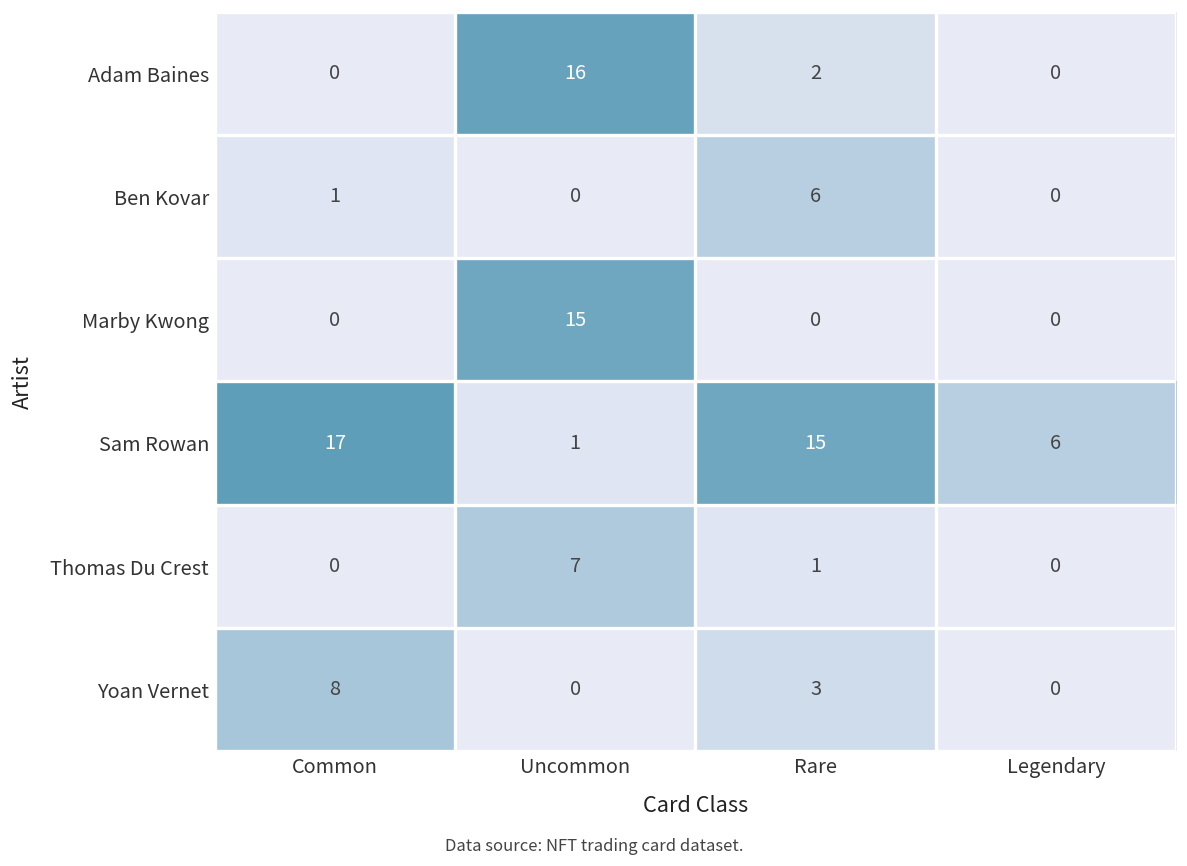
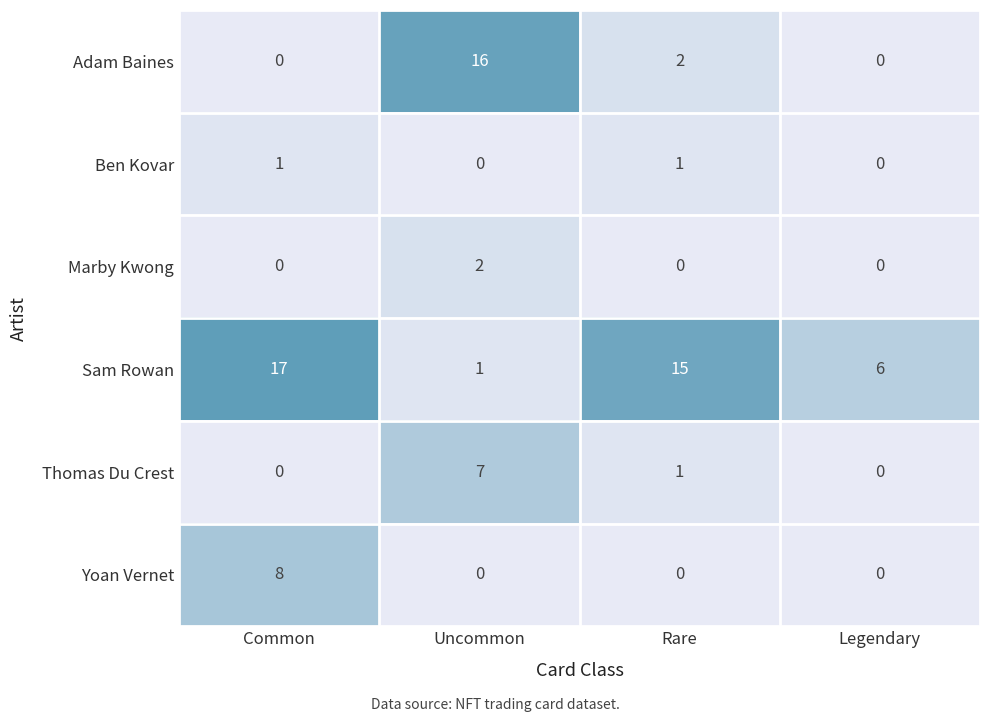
  {
    "Adam Baines": {
      "Common": 0,
      "Uncommon": 16,
      "Rare": 2,
      "Legendary": 0
    },
    "Ben Kovar": {
      "Common": 1,
      "Uncommon": 0,
-     "Rare": 6,
+     "Rare": 1,
      "Legendary": 0
    },
    "Marby Kwong": {
      "Common": 0,
-     "Uncommon": 15,
+     "Uncommon": 2,
      "Rare": 0,
      "Legendary": 0
    },
    "Sam Rowan": {
      "Common": 17,
      "Uncommon": 1,
      "Rare": 15,
      "Legendary": 6
    },
    "Thomas Du Crest": {
      "Common": 0,
      "Uncommon": 7,
      "Rare": 1,
      "Legendary": 0
    },
    "Yoan Vernet": {
      "Common": 8,
      "Uncommon": 0,
-     "Rare": 3,
+     "Rare": 0,
      "Legendary": 0
    }
  }
